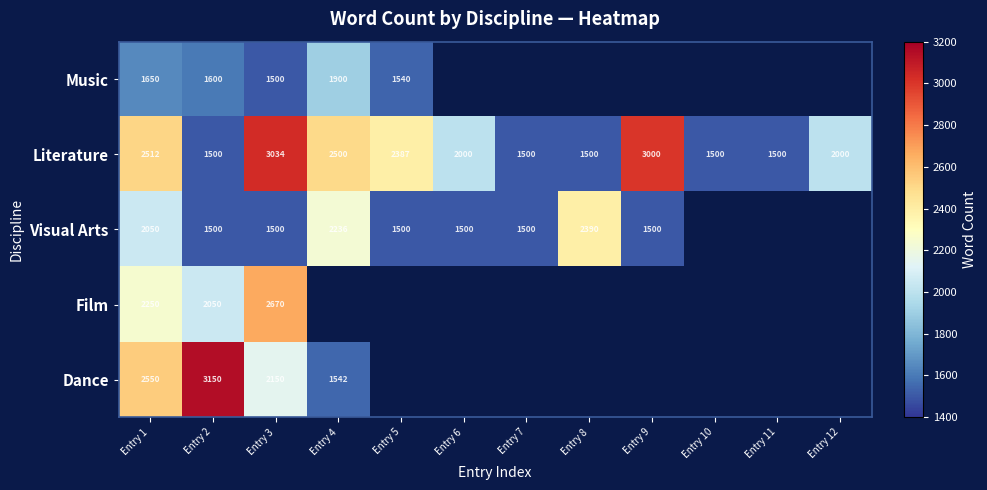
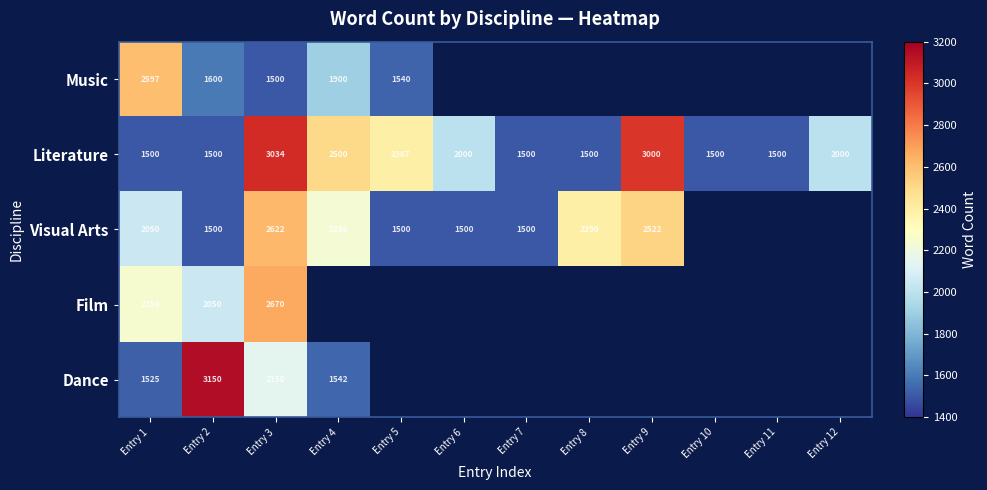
  {
    "Music": {
-     "Entry 1": 1650,
+     "Entry 1": 2597,
      "Entry 2": 1600,
      "Entry 3": 1500,
      "Entry 4": 1900,
      "Entry 5": 1540
    },
    "Literature": {
-     "Entry 1": 2512,
+     "Entry 1": 1500,
      "Entry 2": 1500,
      "Entry 3": 3034,
      "Entry 4": 2500,
      "Entry 5": 2387,
      "Entry 6": 2000,
      "Entry 7": 1500,
      "Entry 8": 1500,
      "Entry 9": 3000,
      "Entry 10": 1500,
      "Entry 11": 1500,
      "Entry 12": 2000
    },
    "Visual Arts": {
      "Entry 1": 2050,
      "Entry 2": 1500,
-     "Entry 3": 1500,
+     "Entry 3": 2622,
      "Entry 5": 1500,
      "Entry 6": 1500,
      "Entry 7": 1500,
      "Entry 8": 2390,
-     "Entry 9": 1500
+     "Entry 9": 2522
    },
    "Film": {
      "Entry 1": 2250,
      "Entry 2": 2050,
      "Entry 3": 2670
    },
    "Dance": {
-     "Entry 1": 2550,
+     "Entry 1": 1525,
      "Entry 2": 3150,
      "Entry 4": 1542
    }
  }
